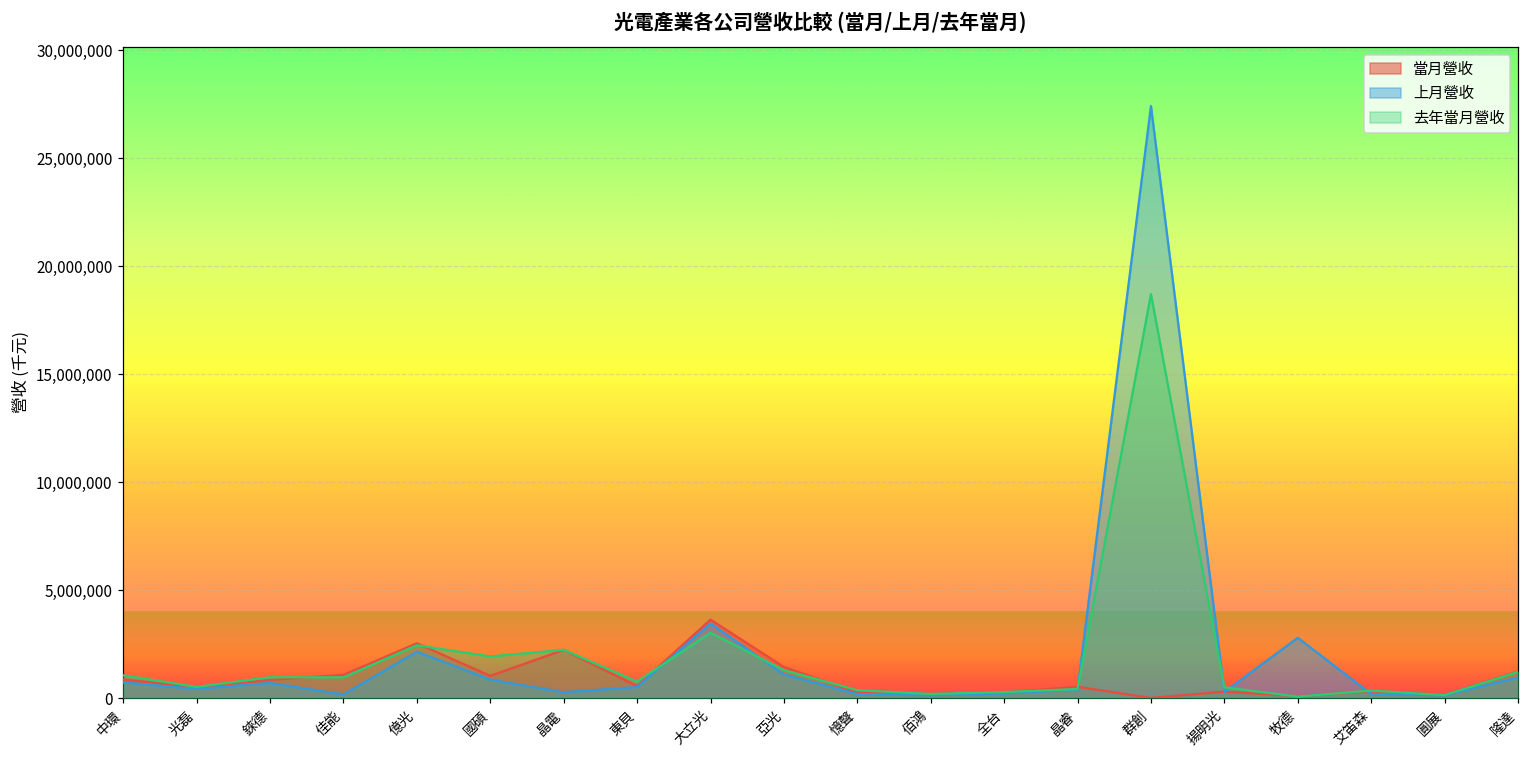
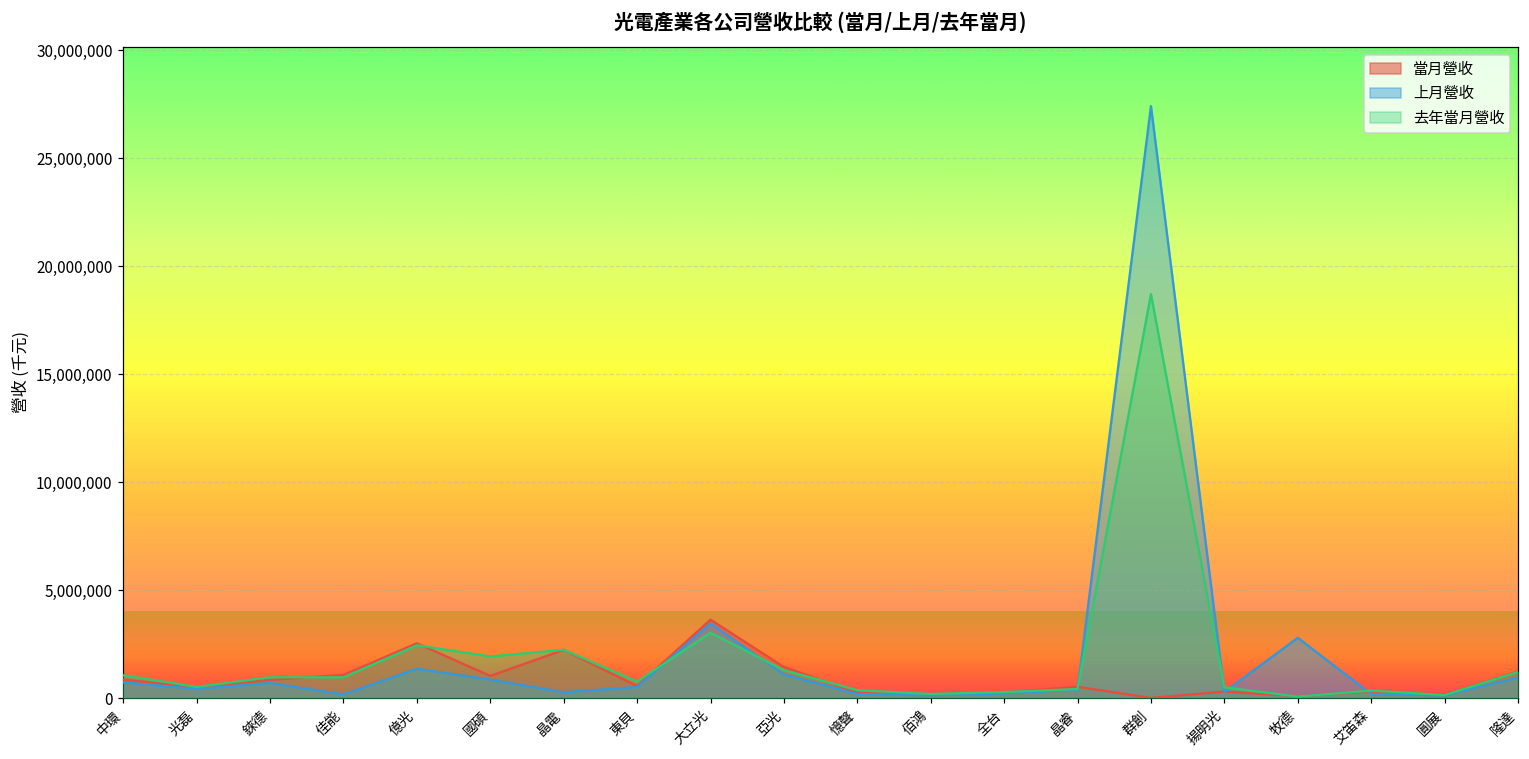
  {
    "當月營收": {
      "中環": "900,000",
      "國碩": "1,000,000",
      "大立光": "3,600,000",
      "亞光": "1,400,000",
      "群創": "0"
    },
    "上月營收": {
      "中環": "700,000",
      "錸德": "700,000",
      "佳能": "200,000",
-     "億光": "2,100,000",
+     "億光": "1,400,000",
      "國碩": "900,000",
      "晶電": "300,000",
      "大立光": "3,500,000",
      "亞光": "1,100,000",
      "群創": "27,400,000",
      "牧德": "2,800,000",
      "隆達": "1,000,000"
    },
    "去年當月營收": {
      "中環": "1,100,000",
      "國碩": "1,900,000",
      "東貝": "800,000",
      "大立光": "3,000,000",
      "亞光": "1,300,000",
      "群創": "18,700,000",
      "揚明光": "500,000"
    }
  }
